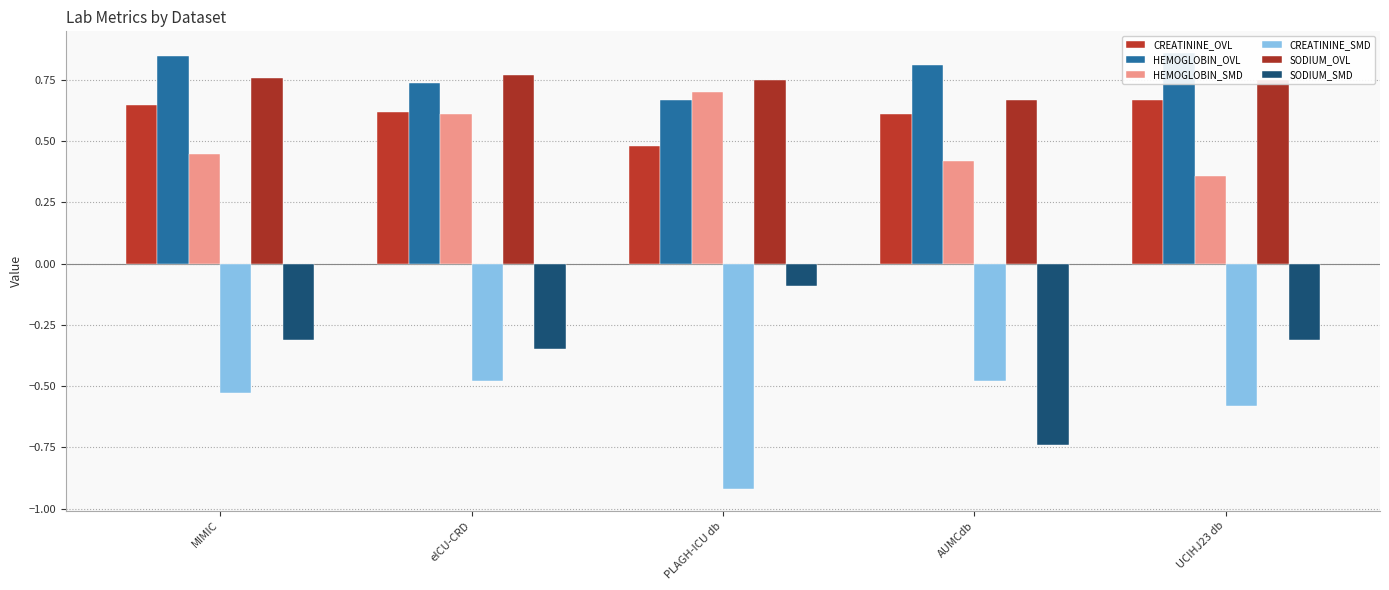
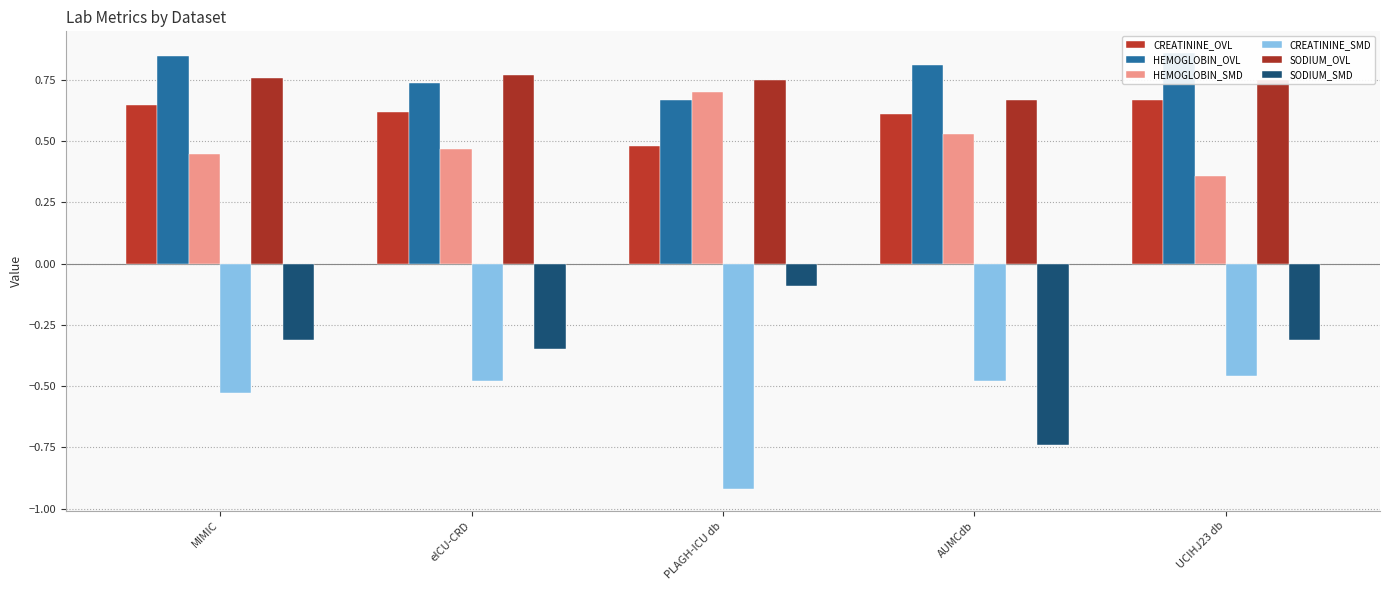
  {
    "HEMOGLOBIN_SMD": {
      "MIMIC": 0.45,
-     "eICU-CRD": 0.61,
+     "eICU-CRD": 0.47,
      "PLAGH-ICU db": 0.70,
-     "AUMCdb": 0.42,
+     "AUMCdb": 0.53,
      "UCIHJ23 db": 0.36
    },
    "CREATININE_SMD": {
      "MIMIC": -0.53,
      "eICU-CRD": -0.48,
      "PLAGH-ICU db": -0.92,
      "AUMCdb": -0.48,
-     "UCIHJ23 db": -0.58
+     "UCIHJ23 db": -0.46
    }
  }
